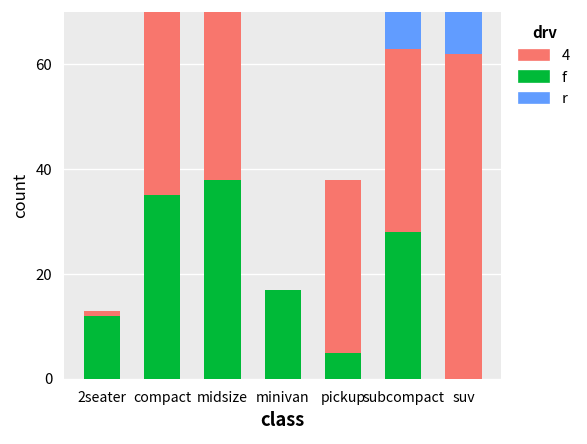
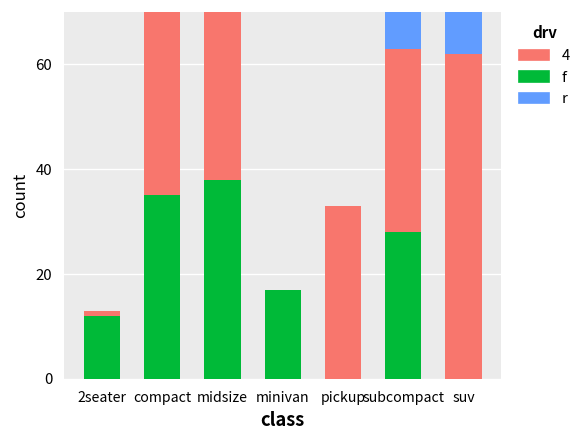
  {
    "f": {
      "2seater": 12,
      "compact": 35,
      "midsize": 38,
      "minivan": 17,
-     "pickup": 5,
+     "pickup": 0,
      "subcompact": 28,
      "suv": 0
    },
    "4": {
      "2seater": 1,
      "minivan": 0,
      "pickup": 33,
      "subcompact": 35,
      "suv": 62
    },
    "r": {
      "2seater": 0,
      "minivan": 0,
      "pickup": 0
    }
  }
